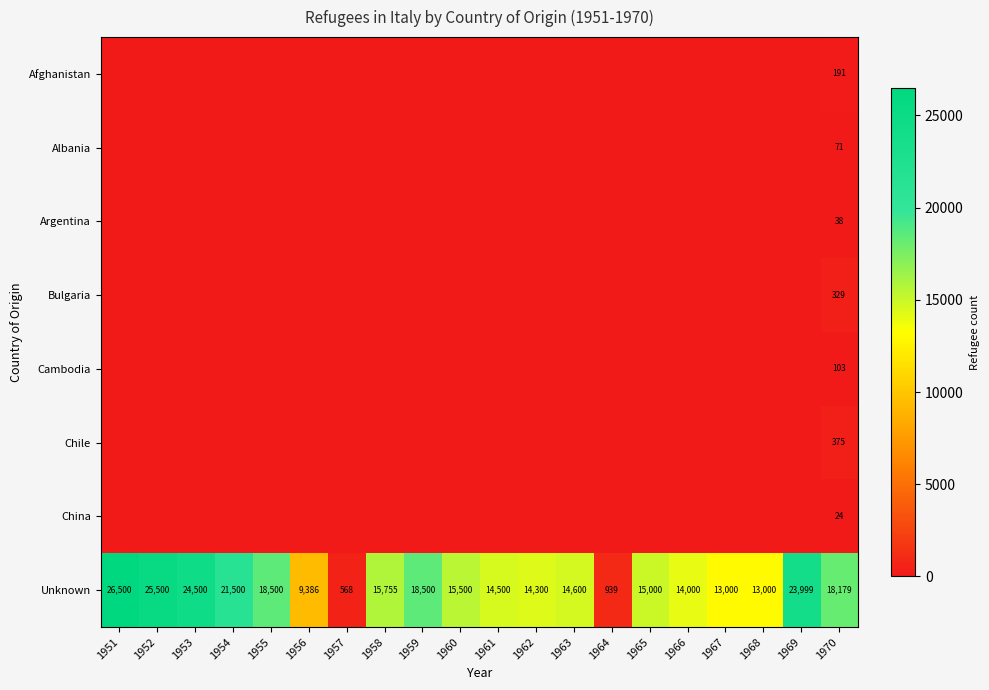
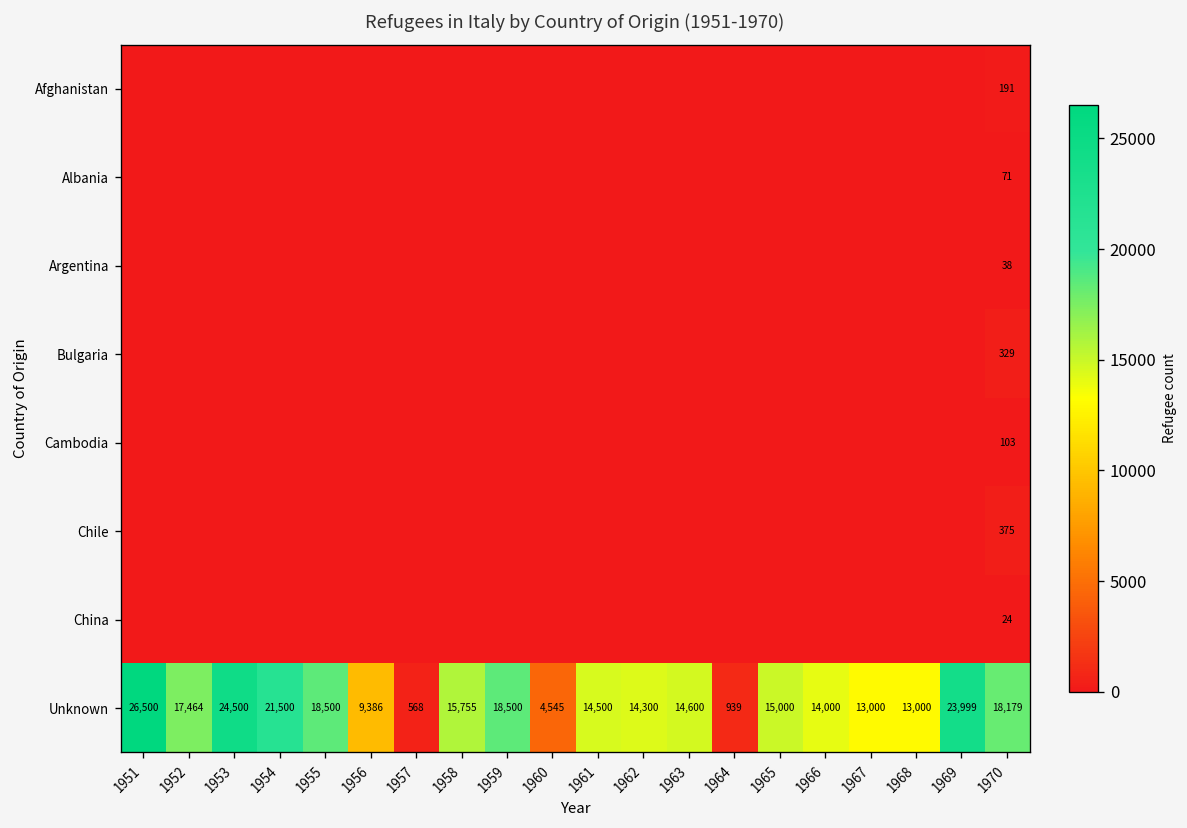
  {
    "Afghanistan": {
      "1970": "191"
    },
    "Albania": {
      "1970": "71"
    },
    "Argentina": {
      "1970": "38"
    },
    "Bulgaria": {
      "1970": "329"
    },
    "Cambodia": {
      "1970": "103"
    },
    "Chile": {
      "1970": "375"
    },
    "China": {
      "1970": "24"
    },
    "Unknown": {
      "1951": "26,500",
-     "1952": "25,500",
+     "1952": "17,464",
      "1953": "24,500",
      "1954": "21,500",
      "1955": "18,500",
      "1956": "9,386",
      "1957": "568",
      "1958": "15,755",
      "1959": "18,500",
-     "1960": "15,500",
+     "1960": "4,545",
      "1961": "14,500",
      "1962": "14,300",
      "1963": "14,600",
      "1964": "939",
      "1965": "15,000",
      "1966": "14,000",
      "1967": "13,000",
      "1968": "13,000",
      "1969": "23,999",
      "1970": "18,179"
    }
  }
